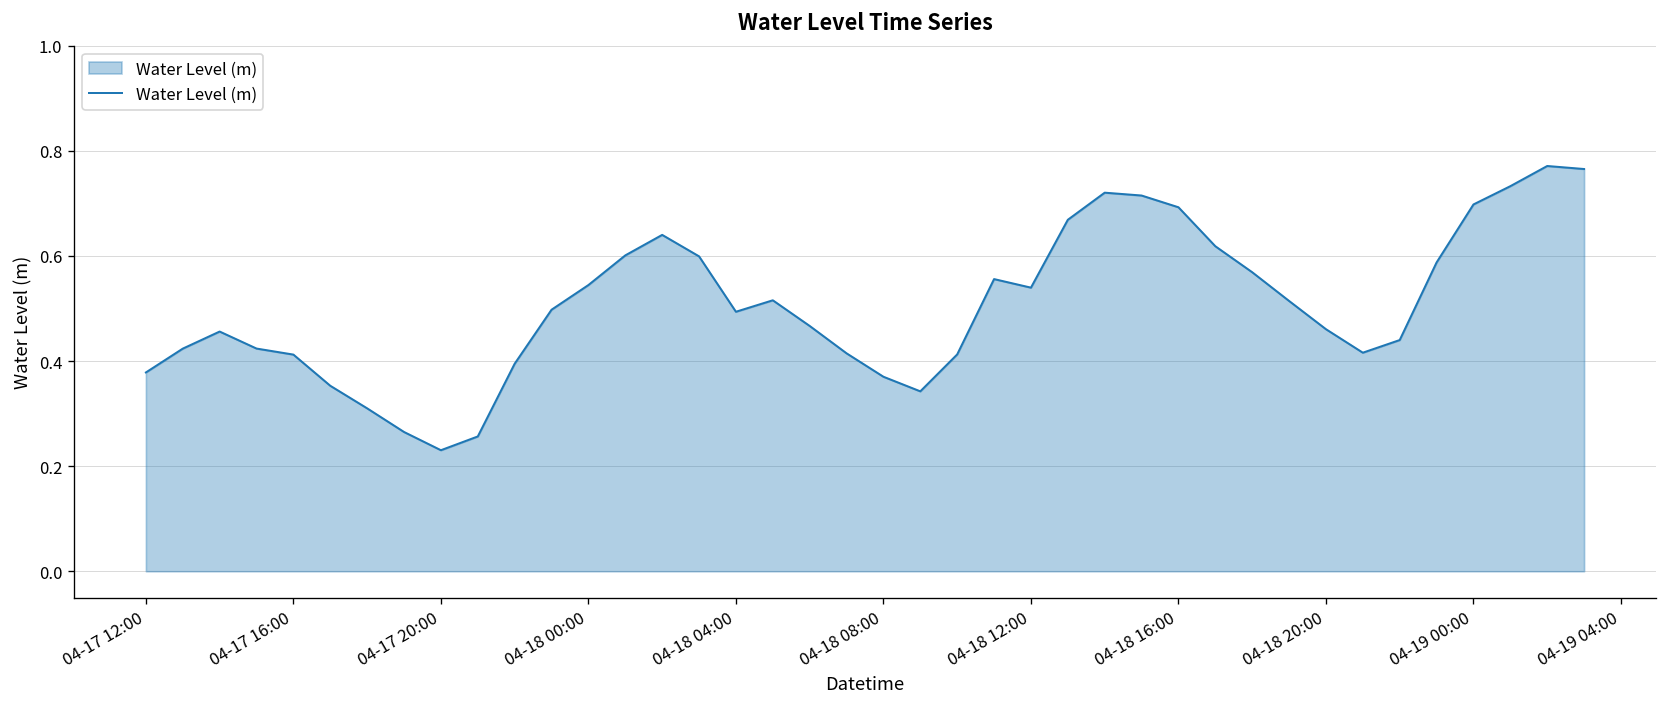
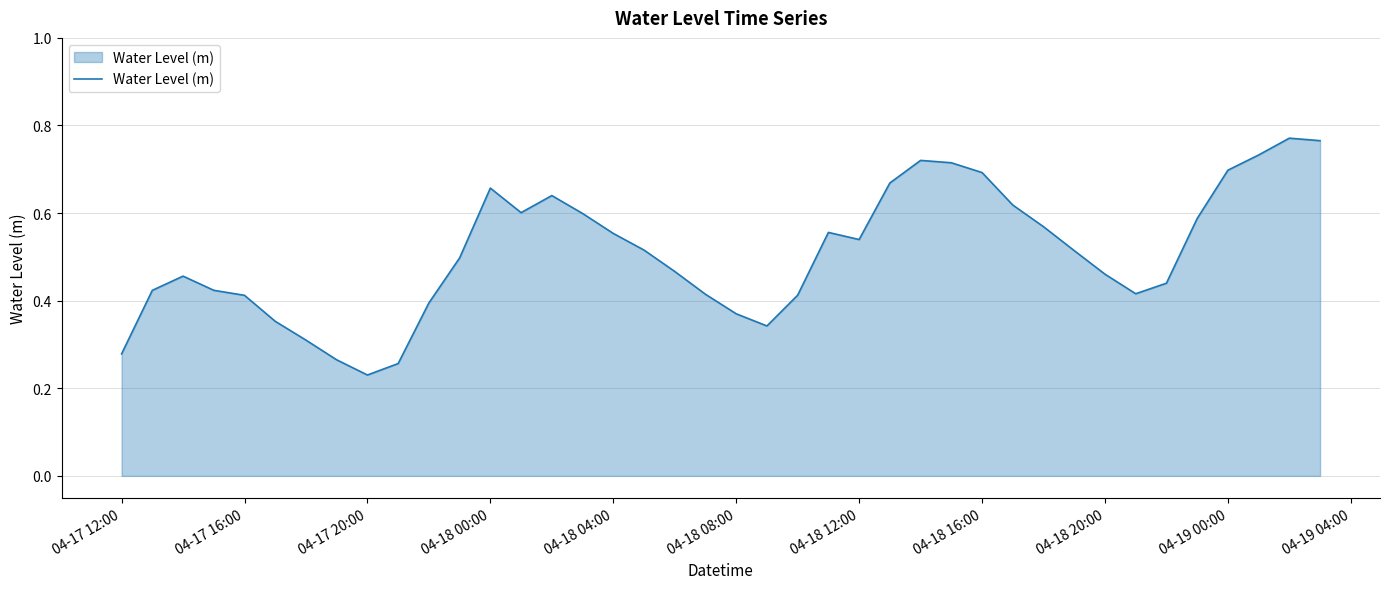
  {
-   "04-17 12:00": 0.38,
+   "04-17 12:00": 0.28,
    "04-17 16:00": 0.41,
    "04-17 20:00": 0.23,
-   "04-18 00:00": 0.54,
-   "04-18 04:00": 0.49,
+   "04-18 00:00": 0.66,
+   "04-18 04:00": 0.55,
    "04-18 08:00": 0.37,
    "04-18 12:00": 0.54,
    "04-18 16:00": 0.69,
    "04-18 20:00": 0.46,
    "04-19 00:00": 0.70
  }
